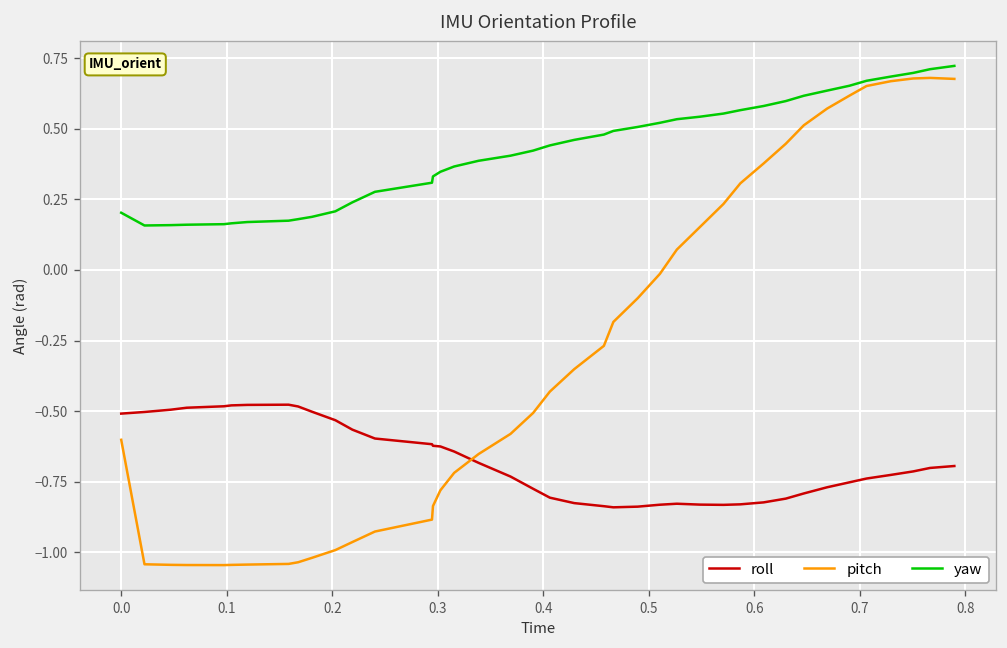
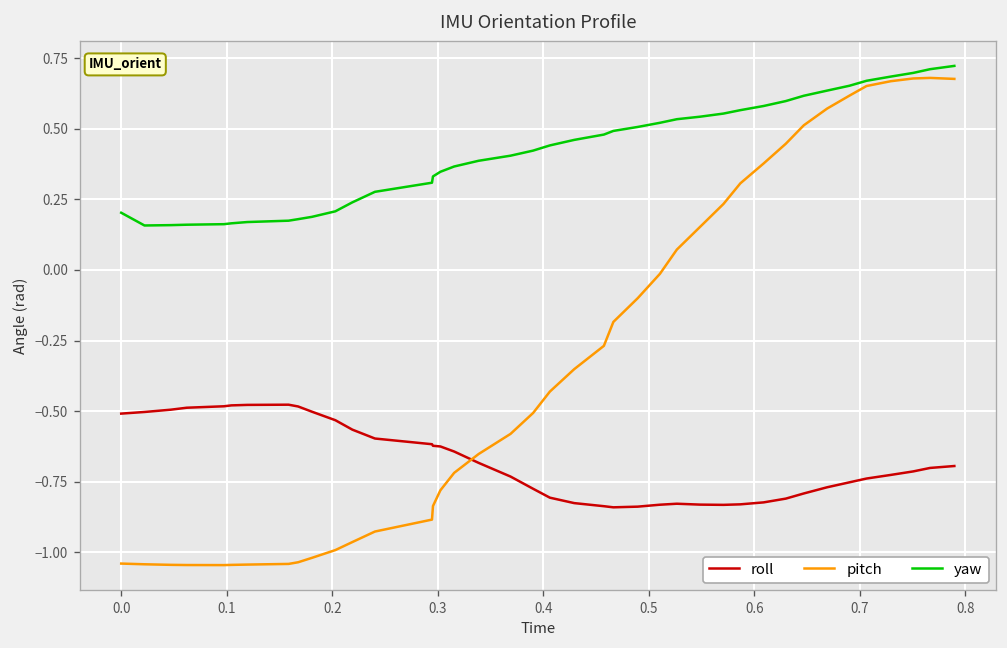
  {
    "roll": {
      "0.0": -0.51
    },
    "pitch": {
-     "0.0": -0.60
+     "0.0": -1.04
    },
    "yaw": {
      "0.0": 0.20
    }
  }
